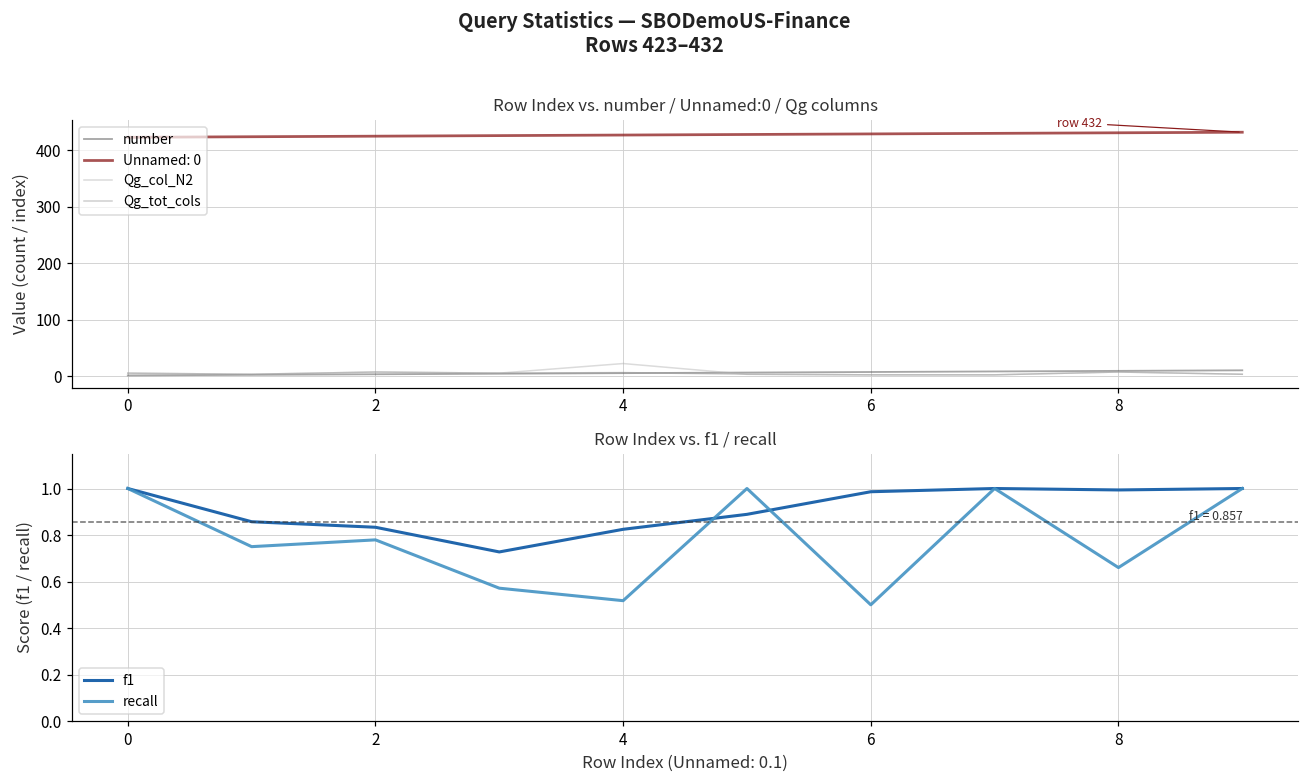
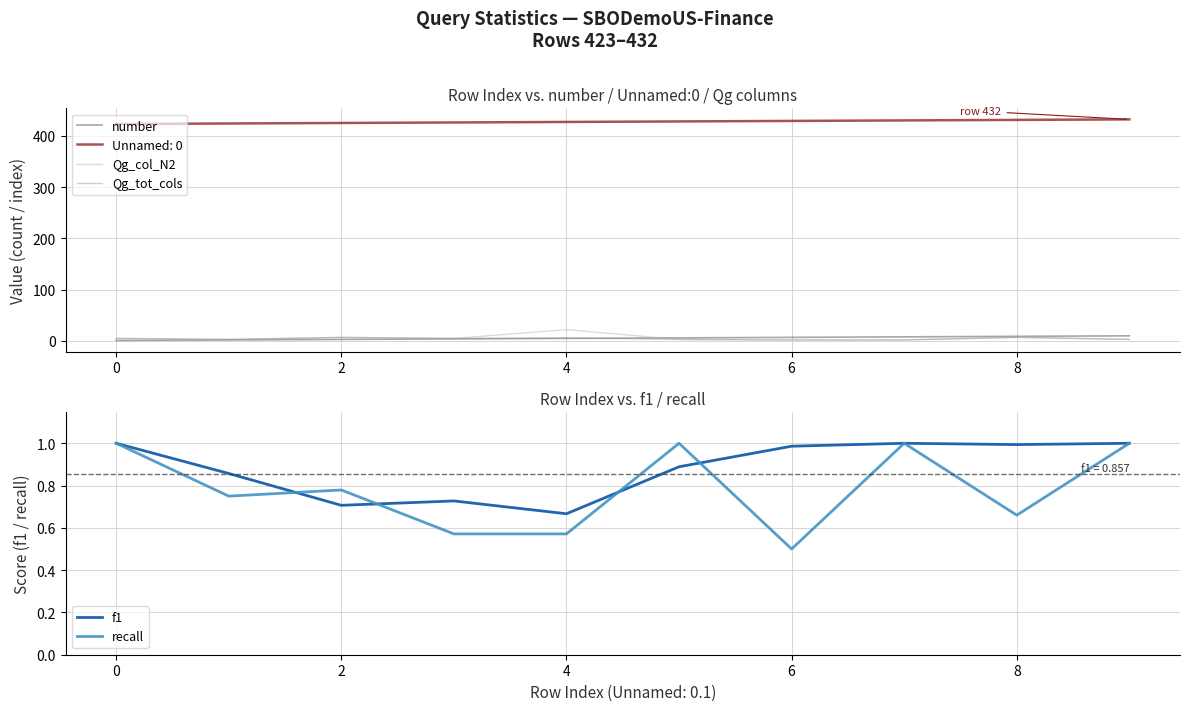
  {
    "Row Index vs. number / Unnamed:0 / Qg columns": {
      "Unnamed: 0": {
        "2": 430,
        "4": 430,
        "6": 430
      }
    },
    "Row Index vs. f1 / recall": {
      "f1": {
-       "2": 0.83,
-       "4": 0.82,
+       "2": 0.71,
+       "4": 0.67,
        "6": 0.99,
        "8": 0.99
      },
      "recall": {
        "2": 0.78,
-       "4": 0.52,
+       "4": 0.57,
        "6": 0.50,
        "8": 0.66
      }
    }
  }
